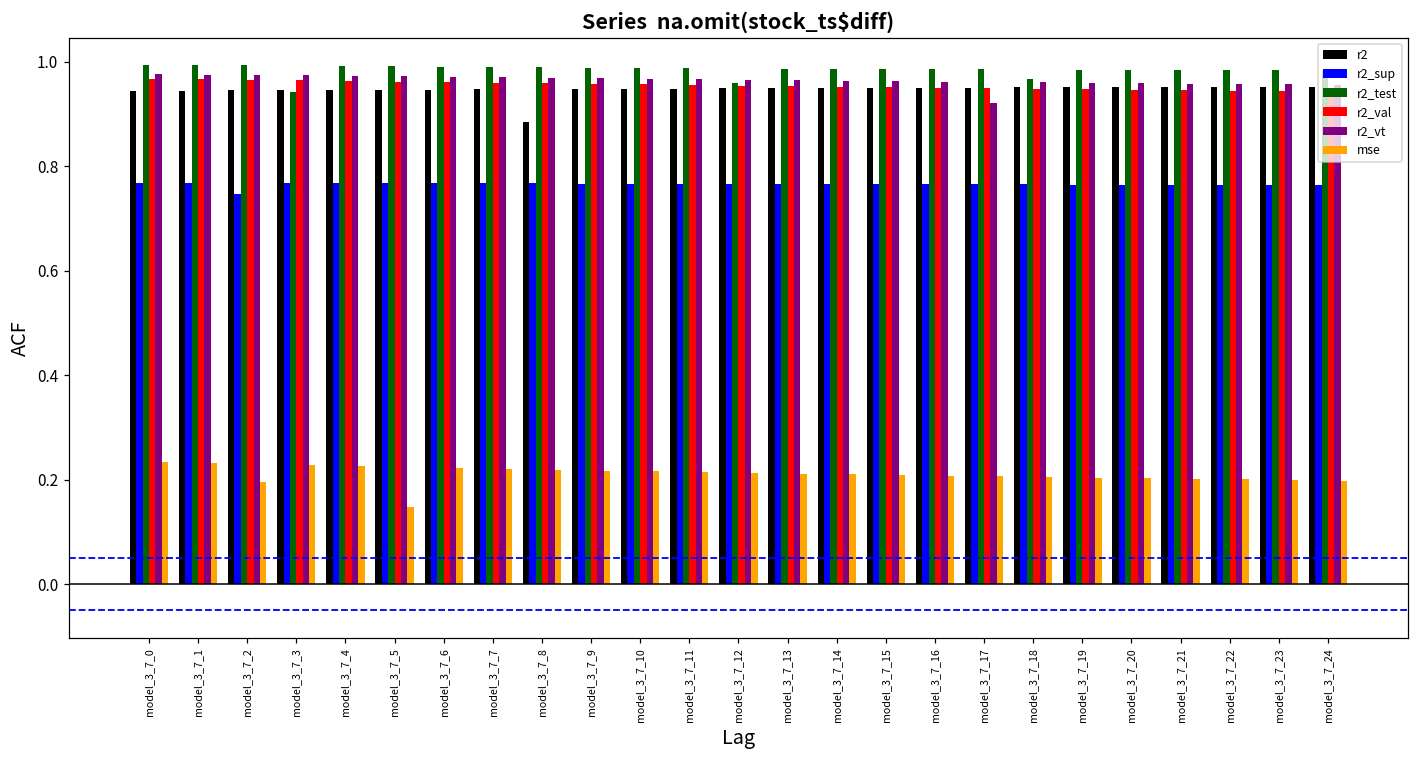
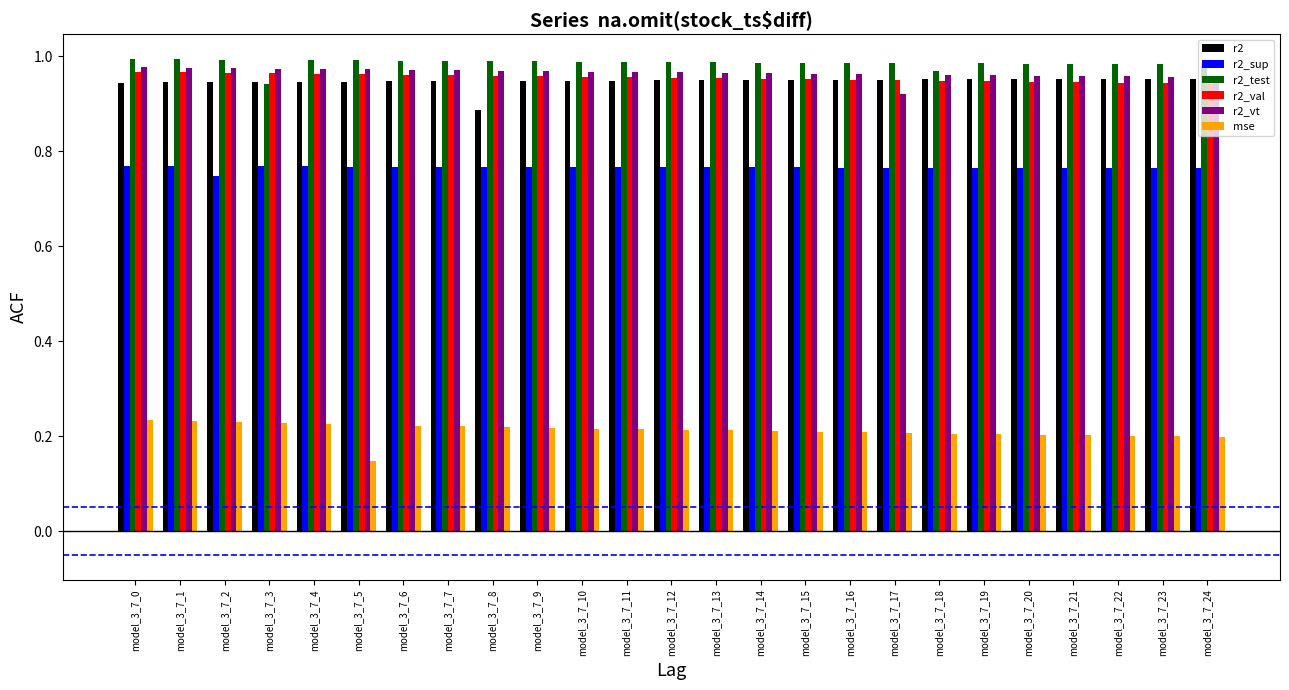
  {
    "r2": {
      "model_3_7_0": 0.94,
      "model_3_7_1": 0.94,
      "model_3_7_2": 0.95,
      "model_3_7_3": 0.95,
      "model_3_7_4": 0.95,
      "model_3_7_5": 0.95,
      "model_3_7_6": 0.95,
      "model_3_7_7": 0.95,
      "model_3_7_8": 0.89,
      "model_3_7_9": 0.95,
      "model_3_7_10": 0.95,
      "model_3_7_11": 0.95,
      "model_3_7_12": 0.95,
      "model_3_7_13": 0.95,
      "model_3_7_14": 0.95,
      "model_3_7_15": 0.95,
      "model_3_7_16": 0.95,
      "model_3_7_17": 0.95,
      "model_3_7_18": 0.95,
      "model_3_7_19": 0.95,
      "model_3_7_20": 0.95,
      "model_3_7_21": 0.95,
      "model_3_7_22": 0.95,
      "model_3_7_23": 0.95,
      "model_3_7_24": 0.95
    },
    "r2_sup": {
      "model_3_7_0": 0.77,
      "model_3_7_1": 0.77,
      "model_3_7_2": 0.75,
      "model_3_7_3": 0.77,
      "model_3_7_4": 0.77,
      "model_3_7_5": 0.77,
      "model_3_7_6": 0.77,
      "model_3_7_7": 0.77,
      "model_3_7_8": 0.77,
      "model_3_7_9": 0.77,
      "model_3_7_10": 0.77,
      "model_3_7_11": 0.77,
      "model_3_7_12": 0.77,
      "model_3_7_13": 0.77,
      "model_3_7_14": 0.77,
      "model_3_7_15": 0.77,
      "model_3_7_16": 0.77,
      "model_3_7_17": 0.77,
      "model_3_7_18": 0.77,
      "model_3_7_19": 0.77,
      "model_3_7_20": 0.76,
      "model_3_7_21": 0.76,
      "model_3_7_22": 0.76,
      "model_3_7_23": 0.76,
      "model_3_7_24": 0.76
    },
    "r2_test": {
      "model_3_7_0": 0.99,
      "model_3_7_1": 0.99,
      "model_3_7_2": 0.99,
      "model_3_7_3": 0.94,
      "model_3_7_4": 0.99,
      "model_3_7_5": 0.99,
      "model_3_7_6": 0.99,
      "model_3_7_7": 0.99,
      "model_3_7_8": 0.99,
      "model_3_7_9": 0.99,
      "model_3_7_10": 0.99,
      "model_3_7_11": 0.99,
-     "model_3_7_12": 0.96,
+     "model_3_7_12": 0.99,
      "model_3_7_13": 0.99,
      "model_3_7_14": 0.99,
      "model_3_7_15": 0.99,
      "model_3_7_16": 0.99,
      "model_3_7_17": 0.99,
      "model_3_7_18": 0.97,
      "model_3_7_19": 0.98,
      "model_3_7_20": 0.98,
      "model_3_7_21": 0.98,
      "model_3_7_22": 0.98,
      "model_3_7_23": 0.98
    },
    "r2_val": {
      "model_3_7_0": 0.97,
      "model_3_7_1": 0.97,
      "model_3_7_2": 0.97,
      "model_3_7_3": 0.96,
      "model_3_7_4": 0.96,
      "model_3_7_5": 0.96,
      "model_3_7_6": 0.96,
      "model_3_7_7": 0.96,
      "model_3_7_8": 0.96,
      "model_3_7_9": 0.96,
      "model_3_7_10": 0.96,
      "model_3_7_11": 0.96,
      "model_3_7_12": 0.95,
      "model_3_7_13": 0.95,
      "model_3_7_14": 0.95,
      "model_3_7_15": 0.95,
      "model_3_7_16": 0.95,
      "model_3_7_17": 0.95,
      "model_3_7_18": 0.95,
      "model_3_7_19": 0.95,
      "model_3_7_20": 0.95,
      "model_3_7_21": 0.95,
      "model_3_7_22": 0.94,
      "model_3_7_23": 0.94
    },
    "r2_vt": {
      "model_3_7_0": 0.98,
      "model_3_7_1": 0.98,
      "model_3_7_2": 0.97,
      "model_3_7_3": 0.97,
      "model_3_7_4": 0.97,
      "model_3_7_5": 0.97,
      "model_3_7_6": 0.97,
      "model_3_7_7": 0.97,
      "model_3_7_8": 0.97,
      "model_3_7_9": 0.97,
      "model_3_7_10": 0.97,
      "model_3_7_11": 0.97,
      "model_3_7_12": 0.97,
      "model_3_7_13": 0.96,
      "model_3_7_14": 0.96,
      "model_3_7_15": 0.96,
      "model_3_7_16": 0.96,
      "model_3_7_17": 0.92,
      "model_3_7_18": 0.96,
      "model_3_7_19": 0.96,
      "model_3_7_20": 0.96,
      "model_3_7_21": 0.96,
      "model_3_7_22": 0.96,
      "model_3_7_23": 0.96
    },
    "mse": {
      "model_3_7_0": 0.23,
      "model_3_7_1": 0.23,
-     "model_3_7_2": 0.19,
+     "model_3_7_2": 0.23,
      "model_3_7_3": 0.23,
      "model_3_7_4": 0.23,
      "model_3_7_5": 0.15,
      "model_3_7_6": 0.22,
      "model_3_7_7": 0.22,
      "model_3_7_8": 0.22,
      "model_3_7_9": 0.22,
      "model_3_7_10": 0.22,
      "model_3_7_11": 0.21,
      "model_3_7_12": 0.21,
      "model_3_7_13": 0.21,
      "model_3_7_14": 0.21,
      "model_3_7_15": 0.21,
      "model_3_7_16": 0.21,
      "model_3_7_17": 0.21,
      "model_3_7_18": 0.21,
      "model_3_7_19": 0.20,
      "model_3_7_20": 0.20,
      "model_3_7_21": 0.20,
      "model_3_7_22": 0.20,
      "model_3_7_23": 0.20,
      "model_3_7_24": 0.20
    }
  }
